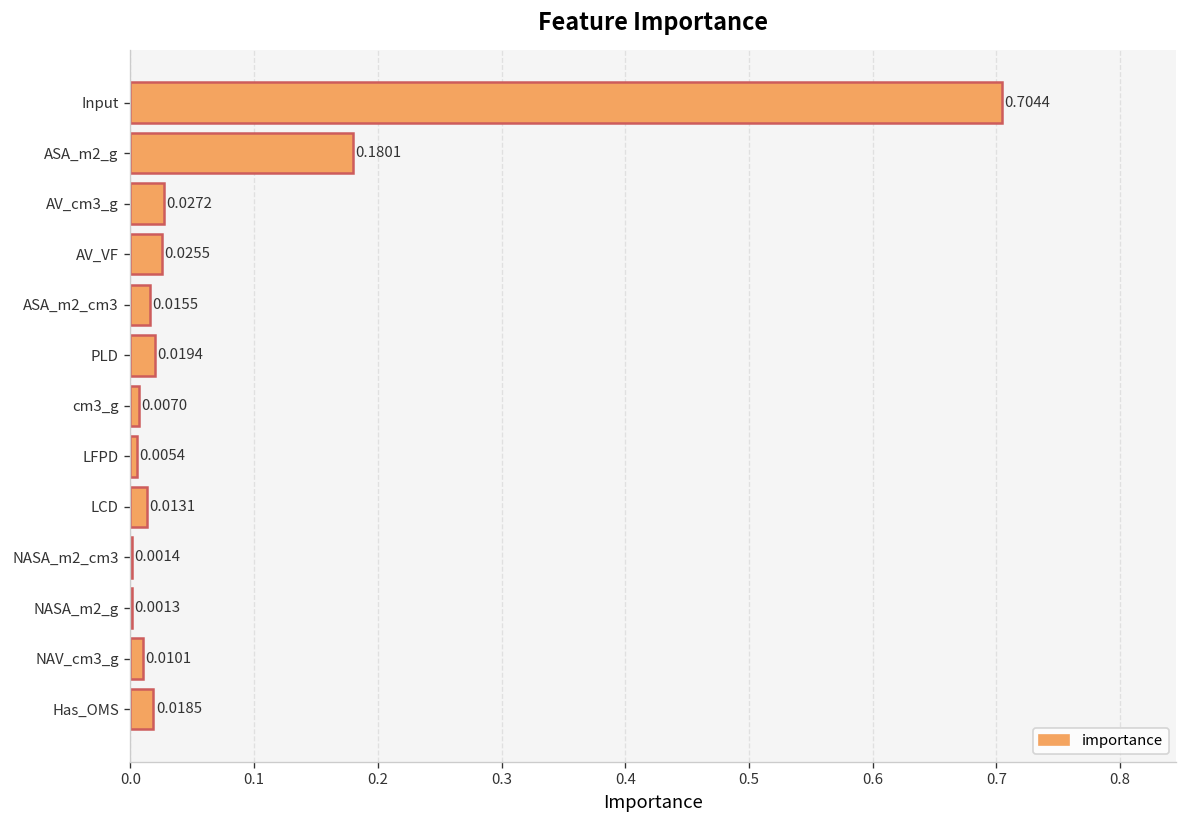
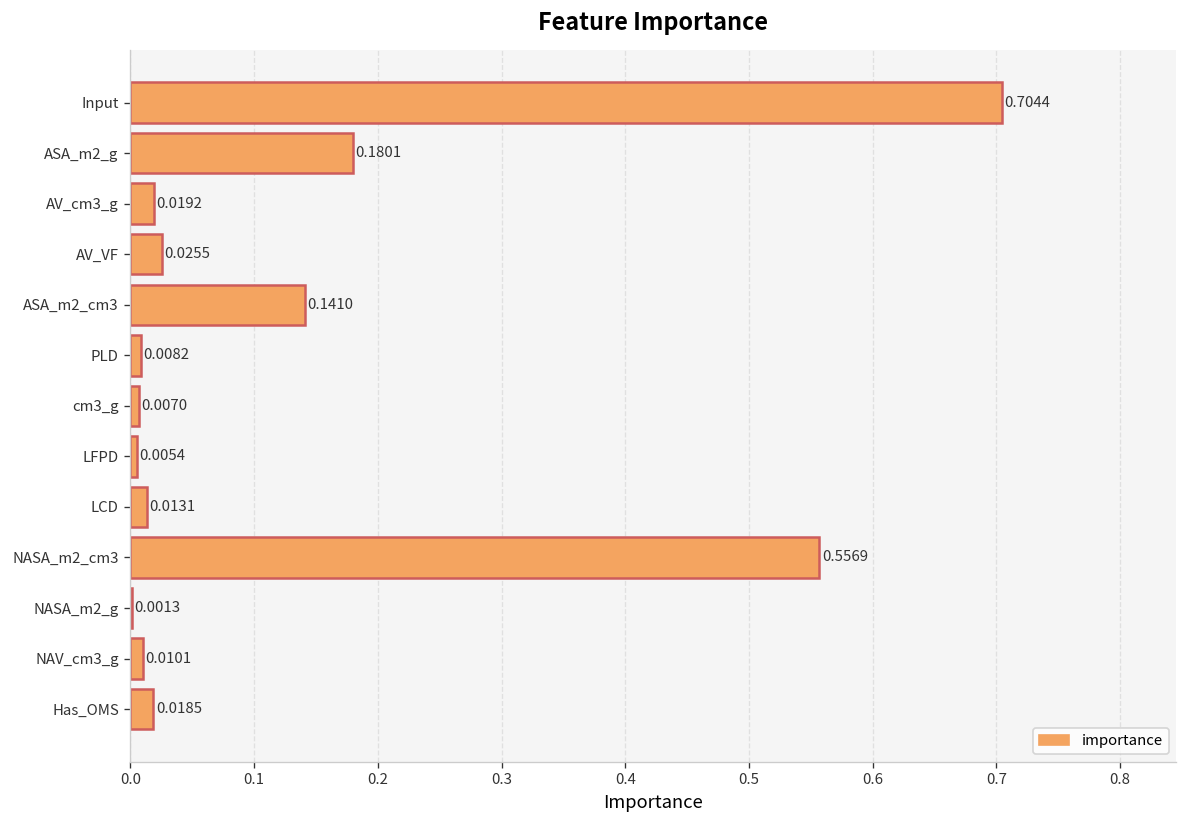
  {
    "Input": 0.7044,
    "ASA_m2_g": 0.1801,
-   "AV_cm3_g": 0.0272,
+   "AV_cm3_g": 0.0192,
    "AV_VF": 0.0255,
-   "ASA_m2_cm3": 0.0155,
-   "PLD": 0.0194,
+   "ASA_m2_cm3": 0.1410,
+   "PLD": 0.0082,
    "cm3_g": 0.0070,
    "LFPD": 0.0054,
    "LCD": 0.0131,
-   "NASA_m2_cm3": 0.0014,
+   "NASA_m2_cm3": 0.5569,
    "NASA_m2_g": 0.0013,
    "NAV_cm3_g": 0.0101,
    "Has_OMS": 0.0185
  }
